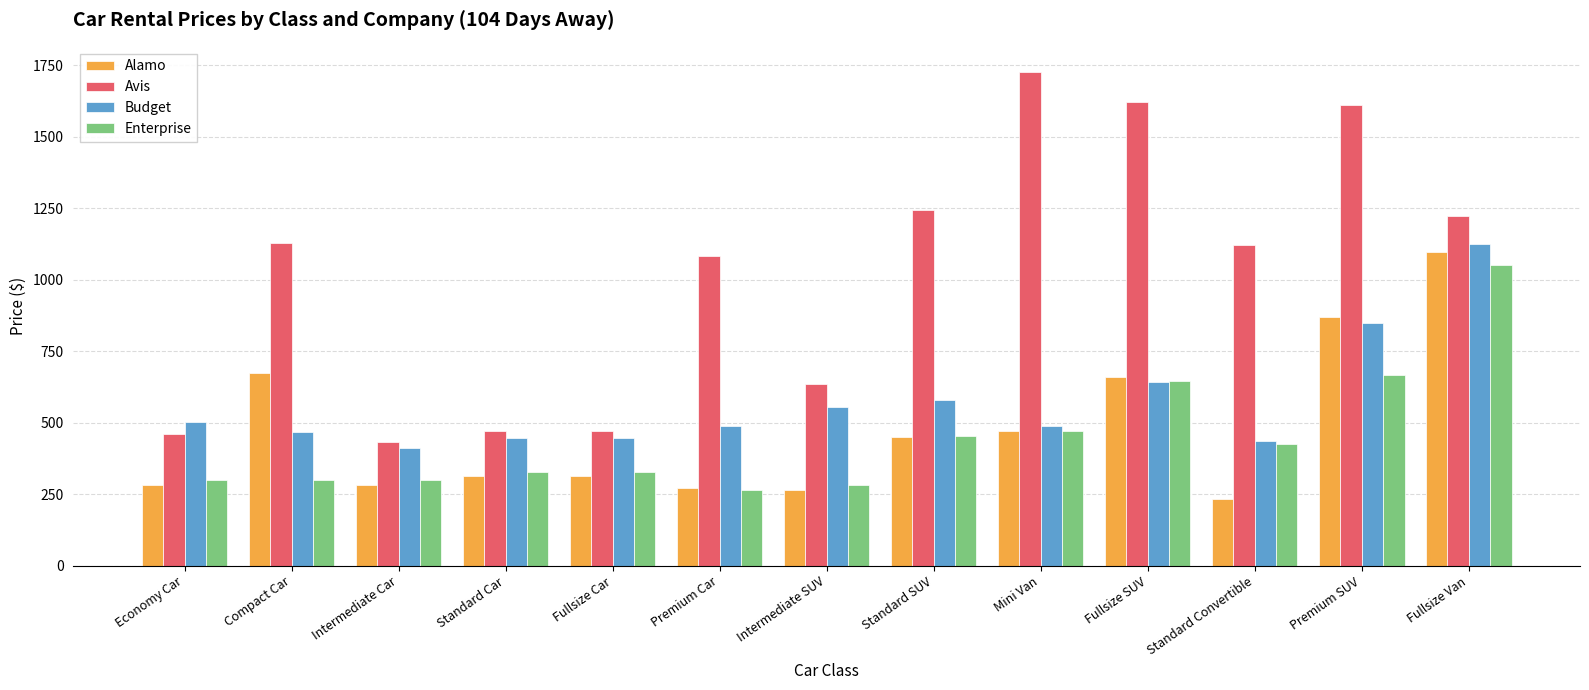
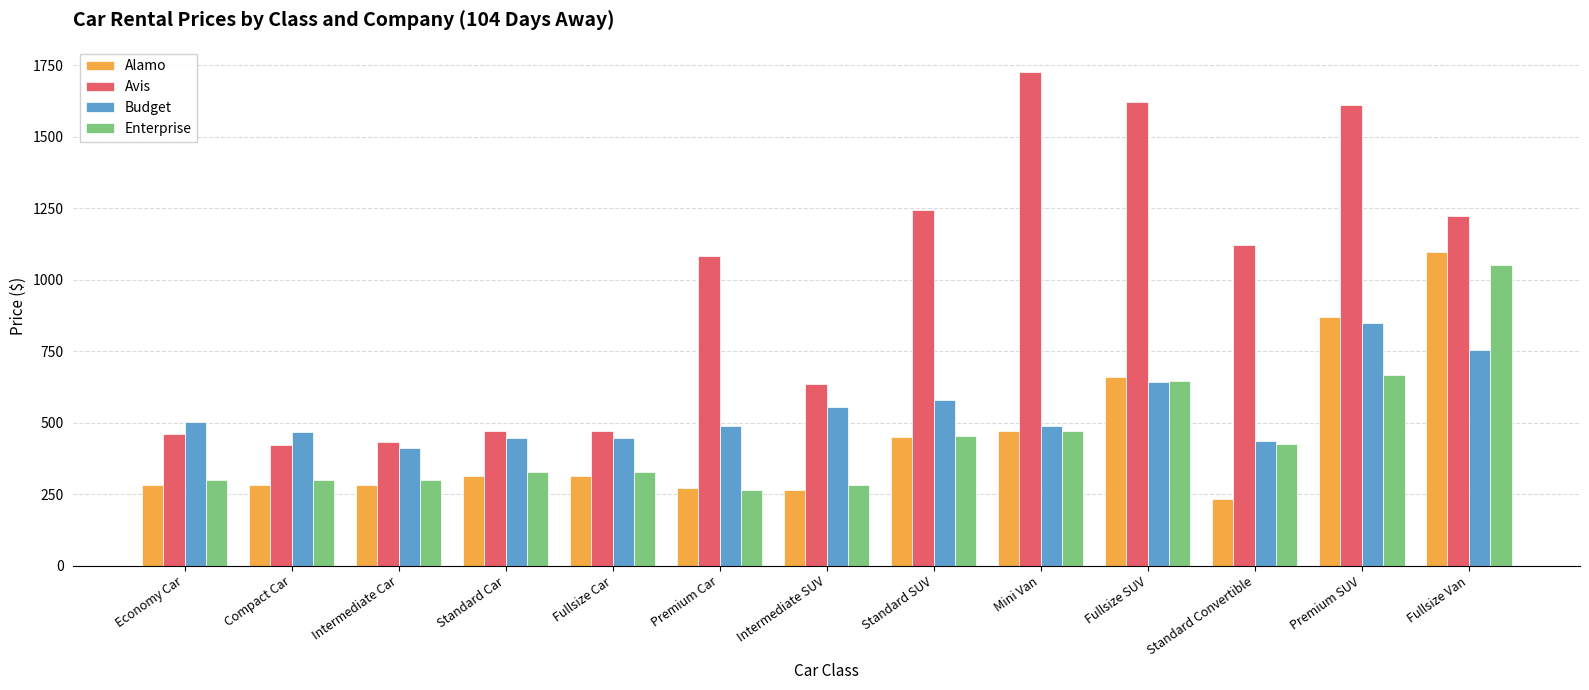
  {
    "Alamo": {
      "Economy Car": 280,
-     "Compact Car": 680,
+     "Compact Car": 280,
      "Intermediate Car": 280,
      "Standard Car": 310,
      "Fullsize Car": 310,
      "Premium Car": 270,
      "Intermediate SUV": 270,
      "Standard SUV": 450,
      "Mini Van": 470,
      "Fullsize SUV": 660,
      "Standard Convertible": 230,
      "Premium SUV": 870,
      "Fullsize Van": 1100
    },
    "Avis": {
      "Economy Car": 460,
-     "Compact Car": 1130,
+     "Compact Car": 420,
      "Intermediate Car": 430,
      "Standard Car": 470,
      "Fullsize Car": 470,
      "Premium Car": 1080,
      "Intermediate SUV": 640,
      "Standard SUV": 1240,
      "Mini Van": 1730,
      "Fullsize SUV": 1620,
      "Standard Convertible": 1120,
      "Premium SUV": 1610,
      "Fullsize Van": 1220
    },
    "Budget": {
      "Economy Car": 500,
      "Compact Car": 470,
      "Intermediate Car": 410,
      "Standard Car": 450,
      "Fullsize Car": 450,
      "Premium Car": 490,
      "Intermediate SUV": 550,
      "Standard SUV": 580,
      "Mini Van": 490,
      "Fullsize SUV": 640,
      "Standard Convertible": 440,
      "Premium SUV": 850,
-     "Fullsize Van": 1120
+     "Fullsize Van": 760
    },
    "Enterprise": {
      "Economy Car": 300,
      "Compact Car": 300,
      "Intermediate Car": 300,
      "Standard Car": 330,
      "Fullsize Car": 330,
      "Premium Car": 260,
      "Intermediate SUV": 280,
      "Standard SUV": 450,
      "Mini Van": 470,
      "Fullsize SUV": 650,
      "Standard Convertible": 420,
      "Premium SUV": 670,
      "Fullsize Van": 1050
    }
  }
